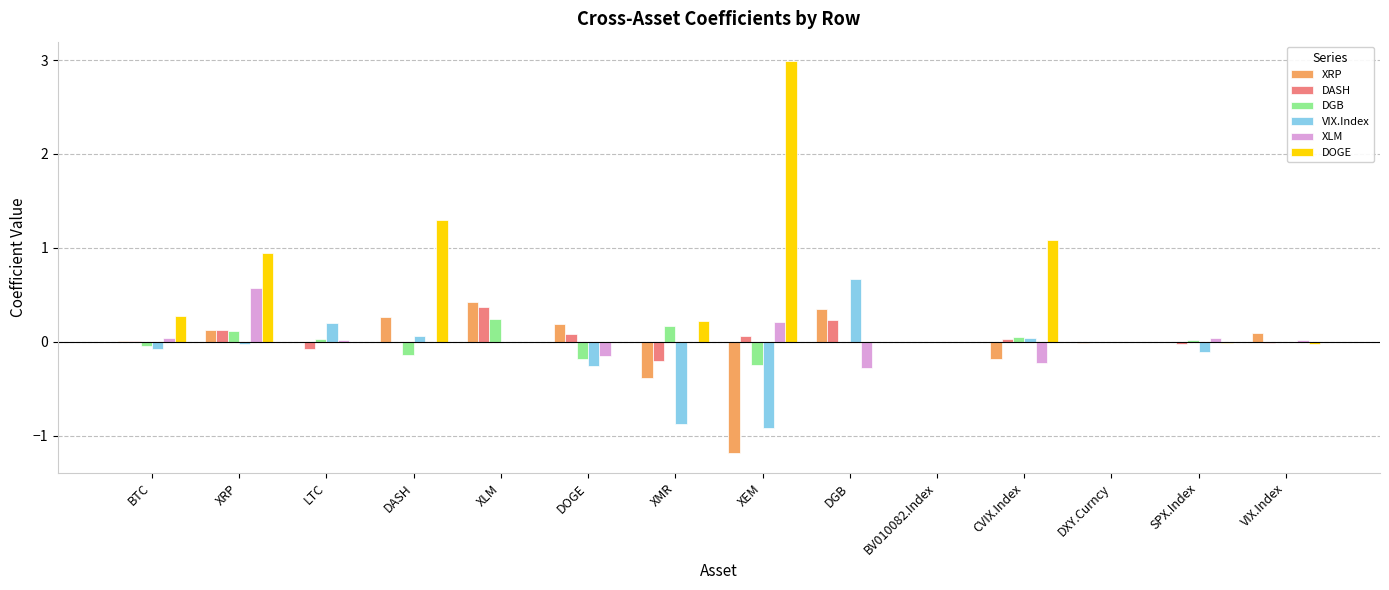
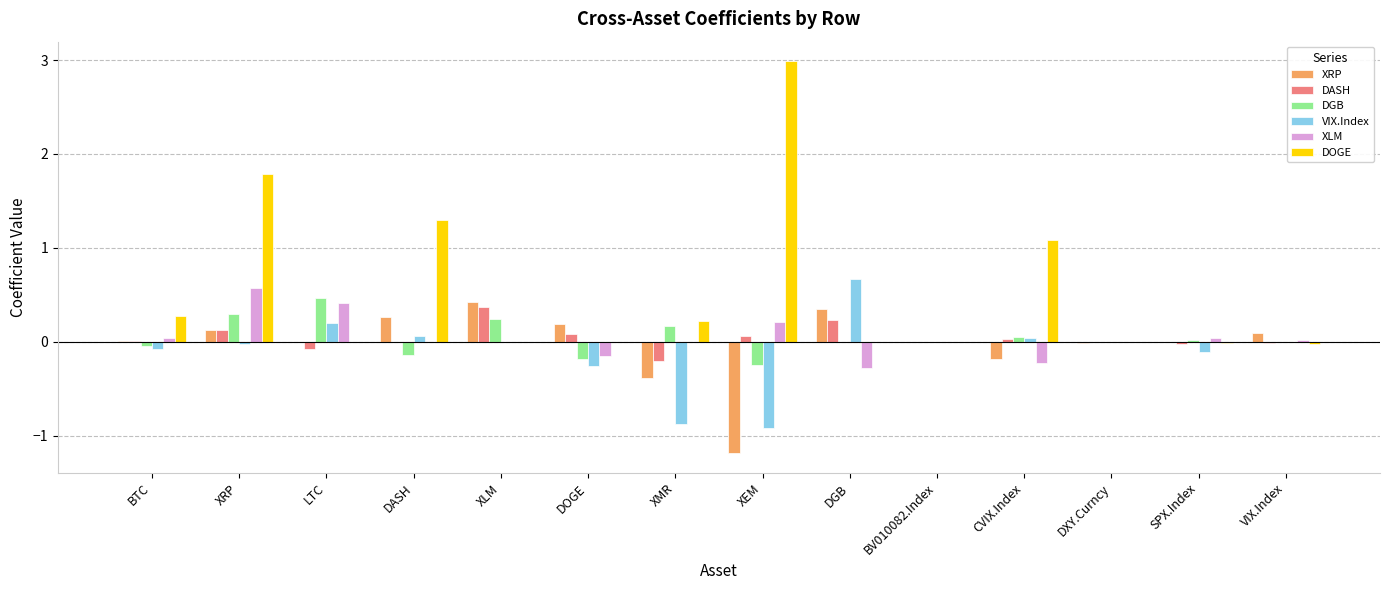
  {
    "DGB": {
      "BTC": 0.0,
-     "XRP": 0.1,
-     "LTC": 0.0,
+     "XRP": 0.3,
+     "LTC": 0.5,
      "DASH": -0.1,
      "XLM": 0.2,
      "DOGE": -0.2,
      "XMR": 0.2,
      "XEM": -0.2,
      "DGB": 0.0,
      "BV010082.Index": 0.0,
      "CVIX.Index": 0.0,
      "VIX.Index": 0.0
    },
    "VIX.Index": {
      "BTC": -0.1,
      "LTC": 0.2,
      "DASH": 0.1,
      "XLM": 0.0,
      "DOGE": -0.3,
      "XMR": -0.9,
      "XEM": -0.9,
      "DGB": 0.7,
      "BV010082.Index": 0.0,
      "CVIX.Index": 0.0,
      "SPX.Index": -0.1,
      "VIX.Index": 0.0
    },
    "XLM": {
      "BTC": 0.0,
      "XRP": 0.6,
-     "LTC": 0.0,
+     "LTC": 0.4,
      "DASH": 0.0,
      "XLM": 0.0,
      "DOGE": -0.2,
      "XMR": 0.0,
      "XEM": 0.2,
      "DGB": -0.3,
      "BV010082.Index": 0.0,
      "CVIX.Index": -0.2,
      "DXY.Curncy": 0.0,
      "SPX.Index": 0.0
    },
    "DOGE": {
      "BTC": 0.3,
-     "XRP": 0.9,
+     "XRP": 1.8,
      "LTC": 0.0,
      "DASH": 1.3,
      "XLM": 0.0,
      "DOGE": 0.0,
      "XMR": 0.2,
      "XEM": 3.0,
      "DGB": 0.0,
      "BV010082.Index": 0.0,
      "CVIX.Index": 1.1,
      "VIX.Index": 0.0
    }
  }
